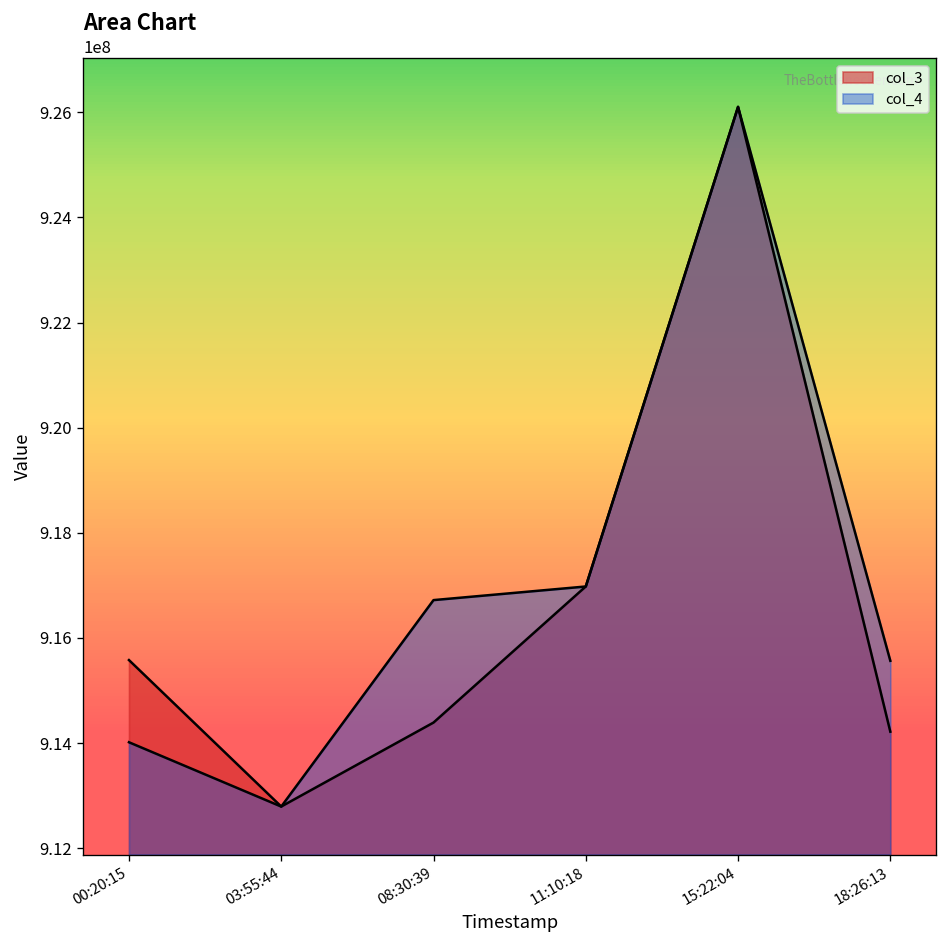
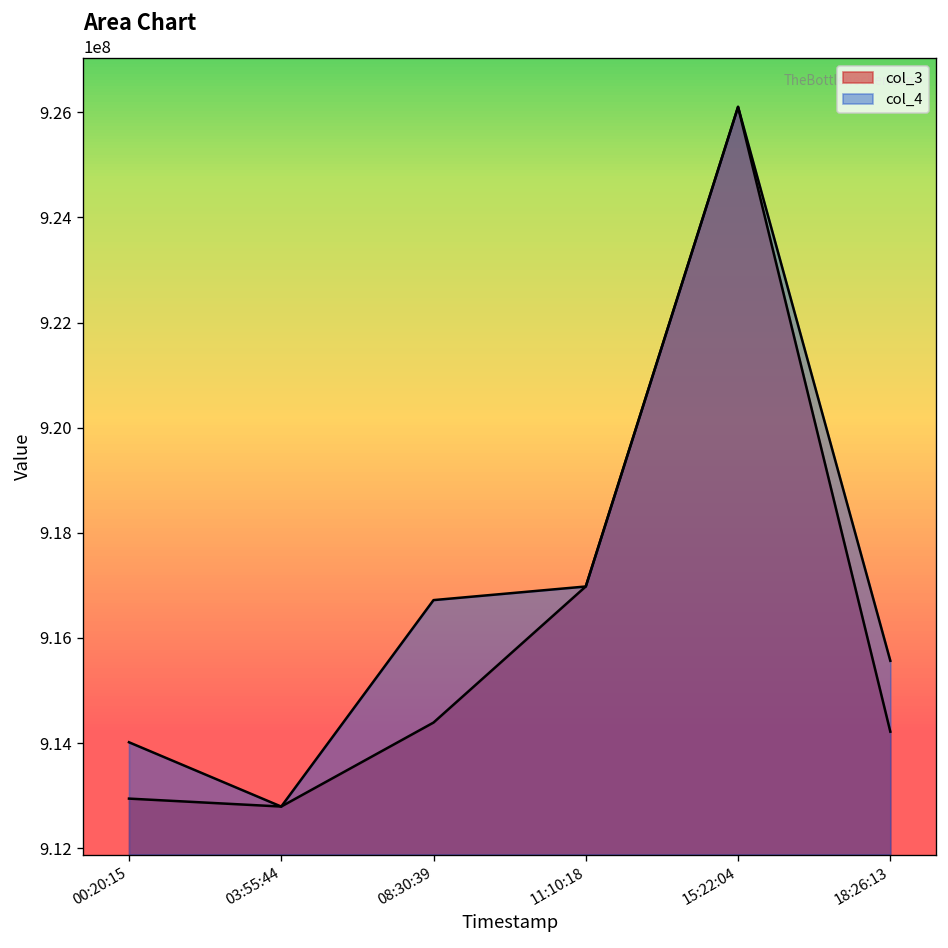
  {
    "col_3": {
-     "00:20:15": 915600000,
+     "00:20:15": 912900000,
      "08:30:39": 914400000,
      "18:26:13": 914200000
    },
    "col_4": {
      "00:20:15": 914000000,
      "08:30:39": 916700000,
      "18:26:13": 915600000
    }
  }
